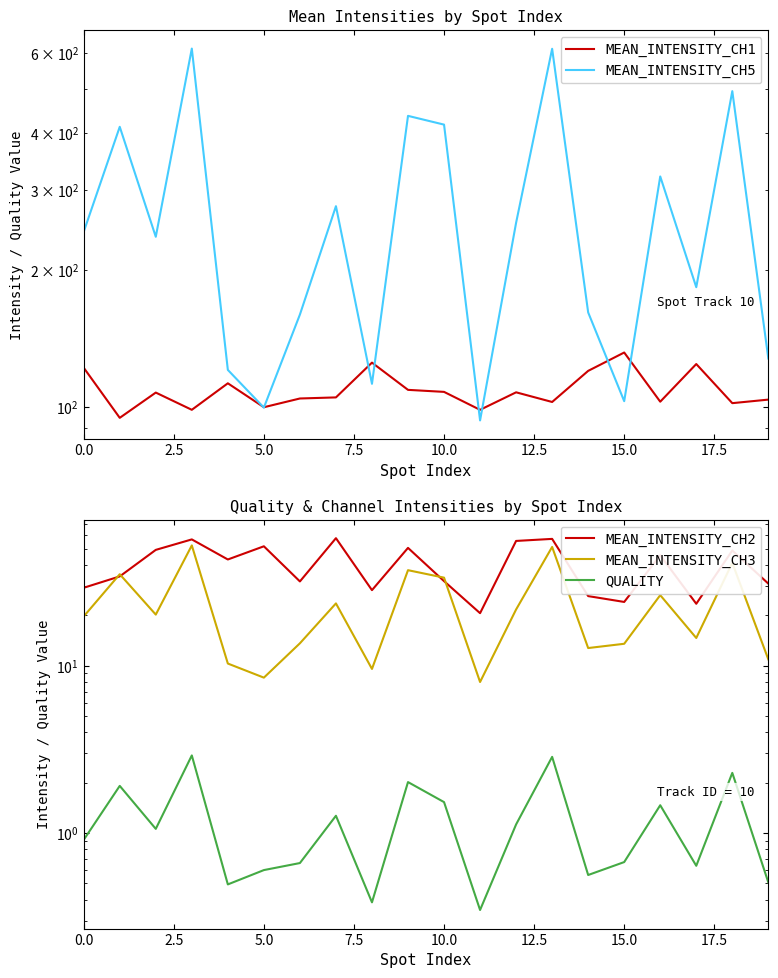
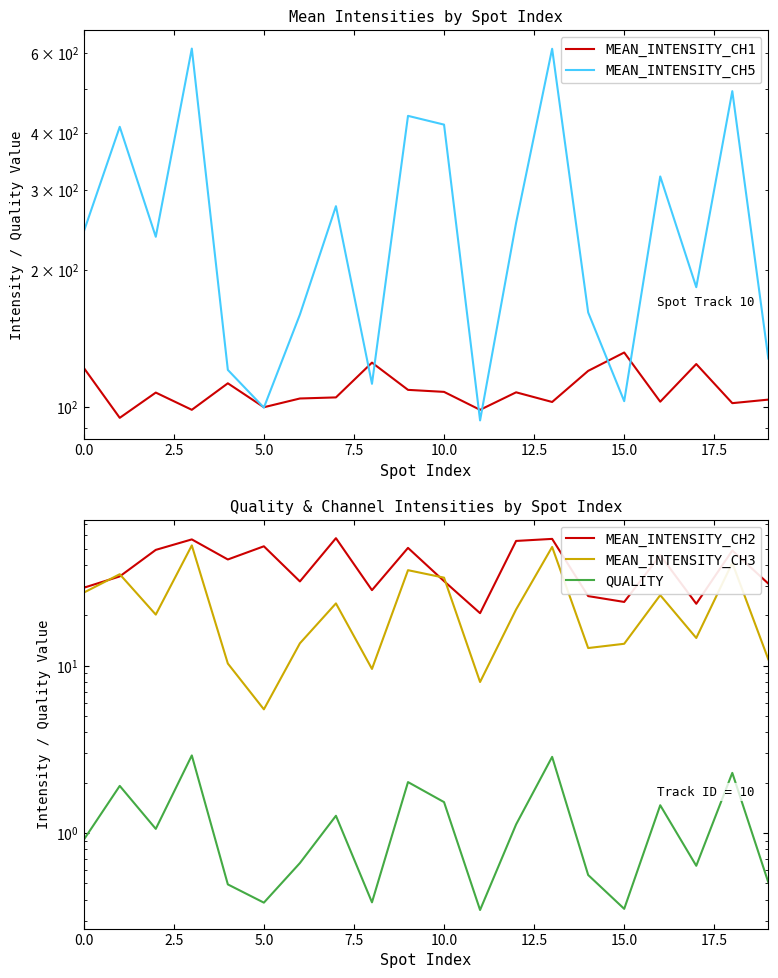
  {
    "Quality & Channel Intensities by Spot Index": {
      "MEAN_INTENSITY_CH2": {
        "0.0": 29,
        "5.0": 52,
        "10.0": 32,
        "15.0": 24
      },
      "MEAN_INTENSITY_CH3": {
-       "0.0": 20,
-       "5.0": 8,
+       "0.0": 27,
+       "5.0": 5.5,
        "10.0": 34,
        "15.0": 14
      },
      "QUALITY": {
        "0.0": 0.9,
-       "5.0": 0.60,
+       "5.0": 0.38,
        "10.0": 1.5,
-       "15.0": 0.67
+       "15.0": 0.35
      }
    }
  }
